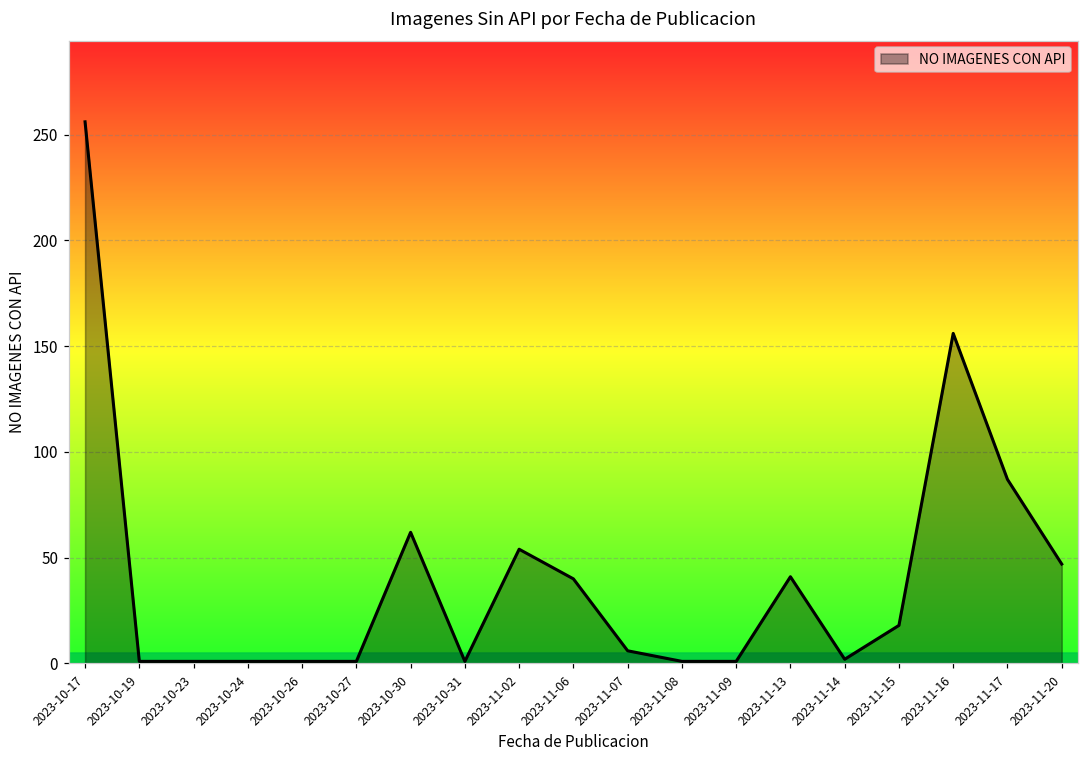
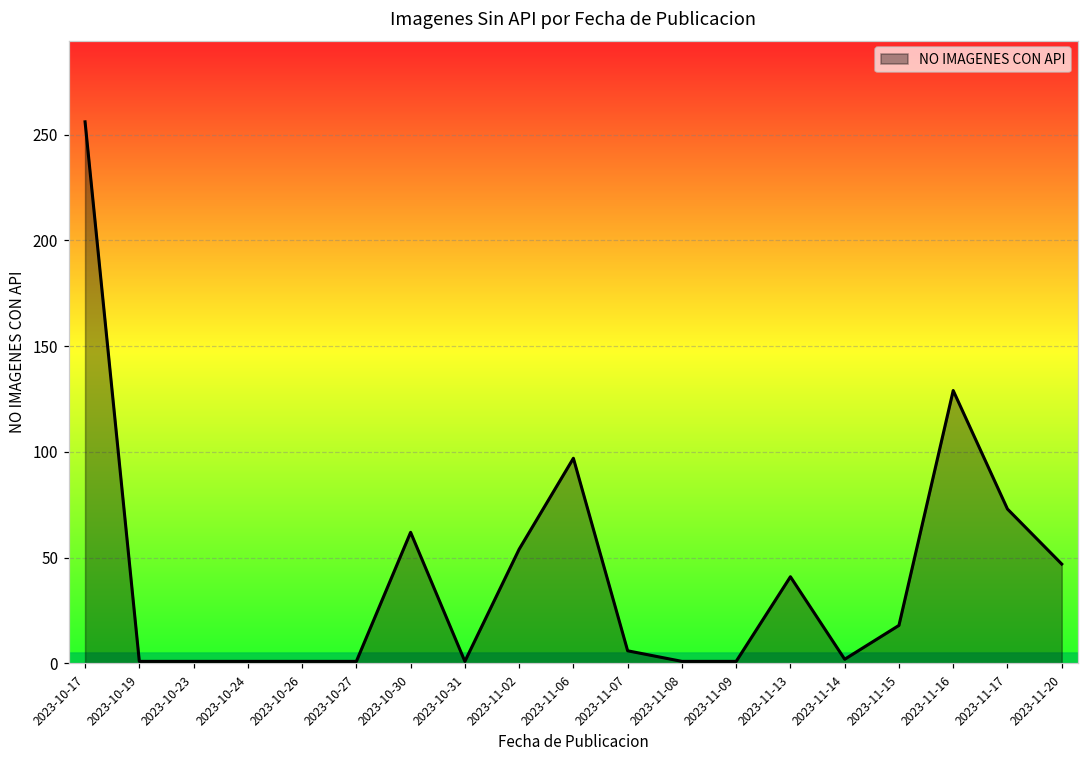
  {
    "2023-10-17": 256,
    "2023-10-30": 62,
    "2023-11-02": 54,
-   "2023-11-06": 40,
+   "2023-11-06": 97,
    "2023-11-07": 6,
    "2023-11-13": 41,
    "2023-11-15": 18,
-   "2023-11-16": 156,
-   "2023-11-17": 87,
+   "2023-11-16": 129,
+   "2023-11-17": 73,
    "2023-11-20": 47
  }
